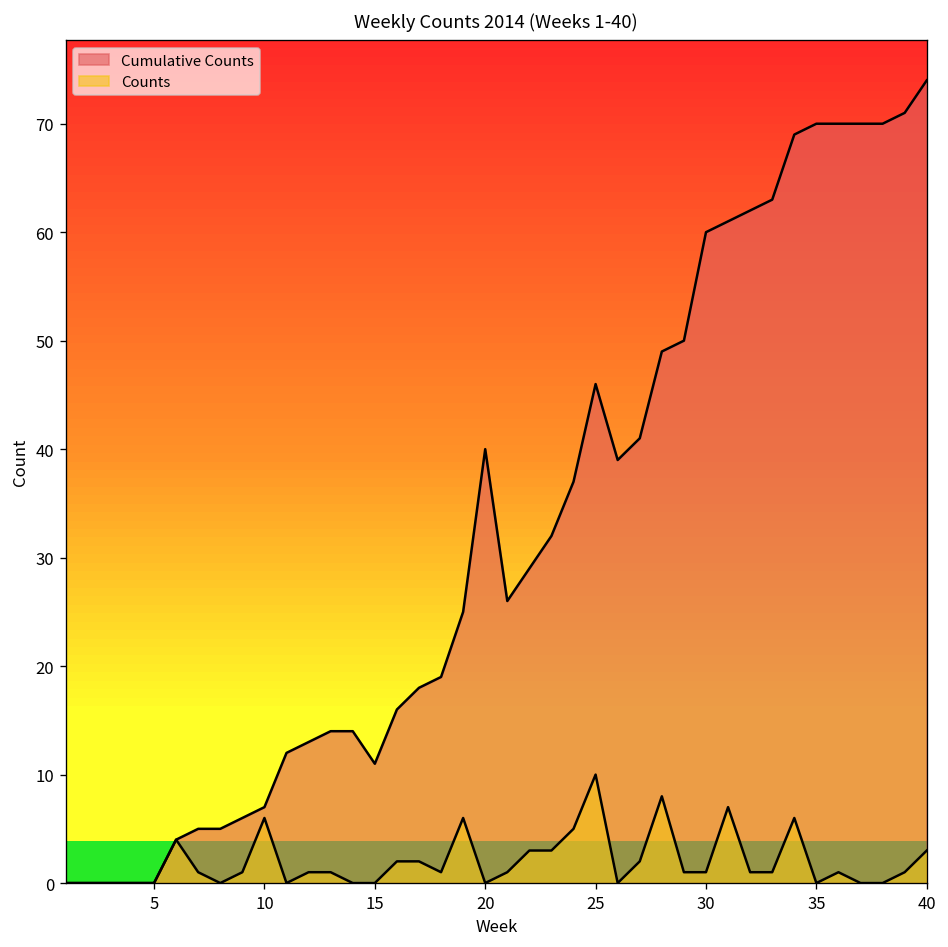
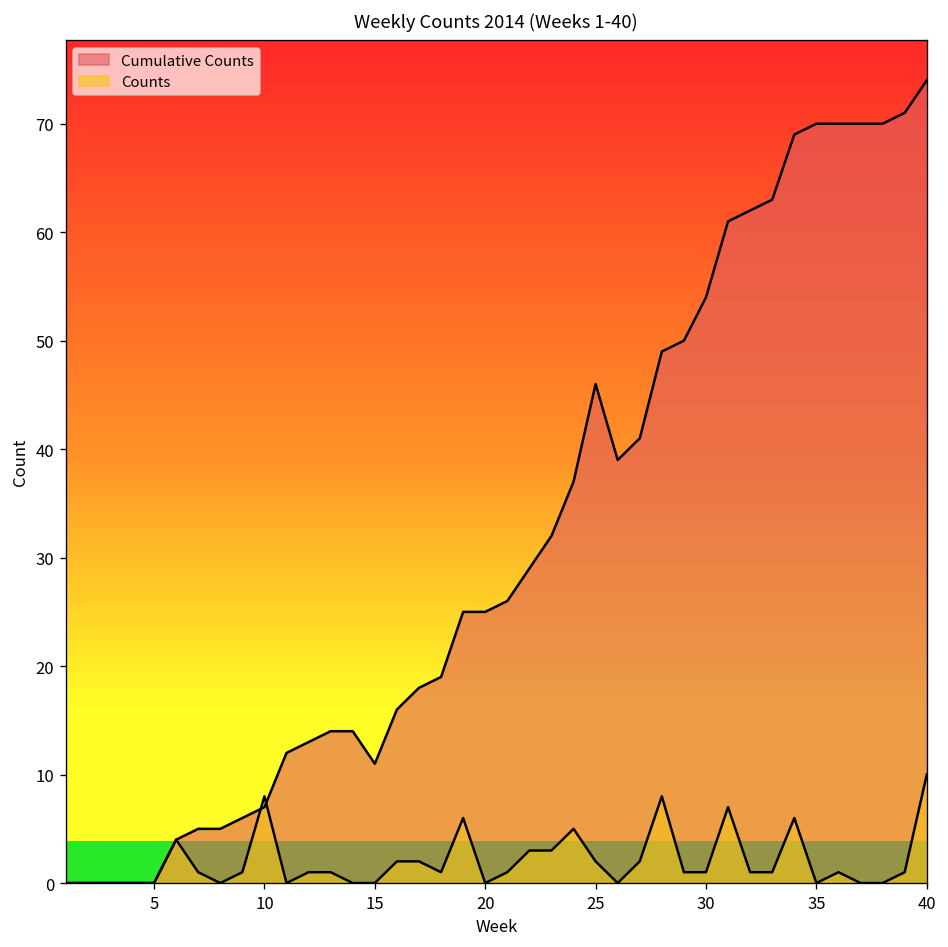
  {
    "Cumulative Counts": {
      "10": 7,
      "15": 11,
-     "20": 40,
+     "20": 25,
      "25": 46,
-     "30": 60,
+     "30": 54,
      "35": 70,
      "40": 74
    },
    "Counts": {
-     "10": 6,
+     "10": 8,
      "15": 0,
      "20": 0,
-     "25": 10,
+     "25": 2,
      "30": 1,
      "35": 0,
-     "40": 3
+     "40": 10
    }
  }
